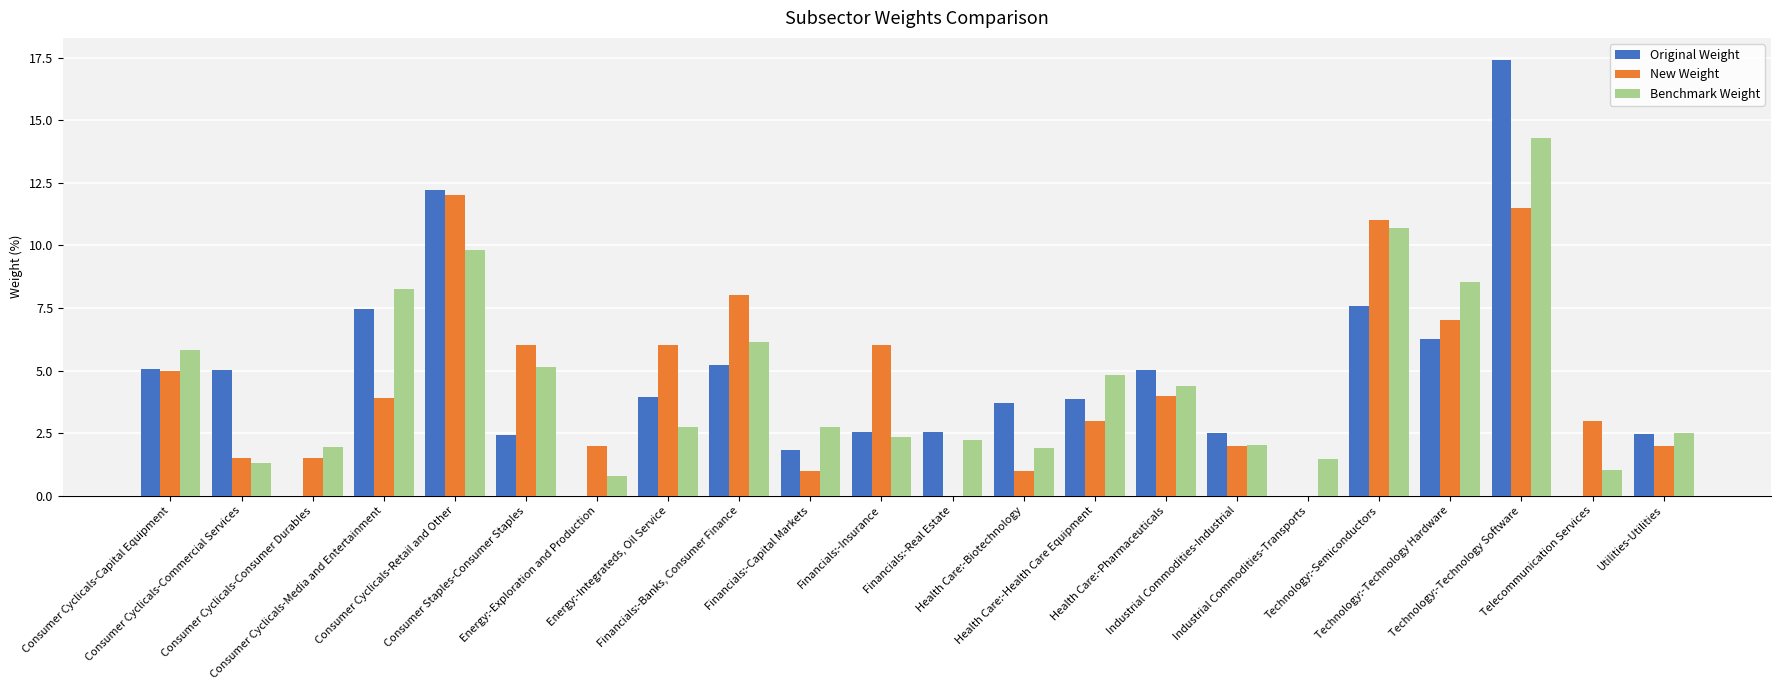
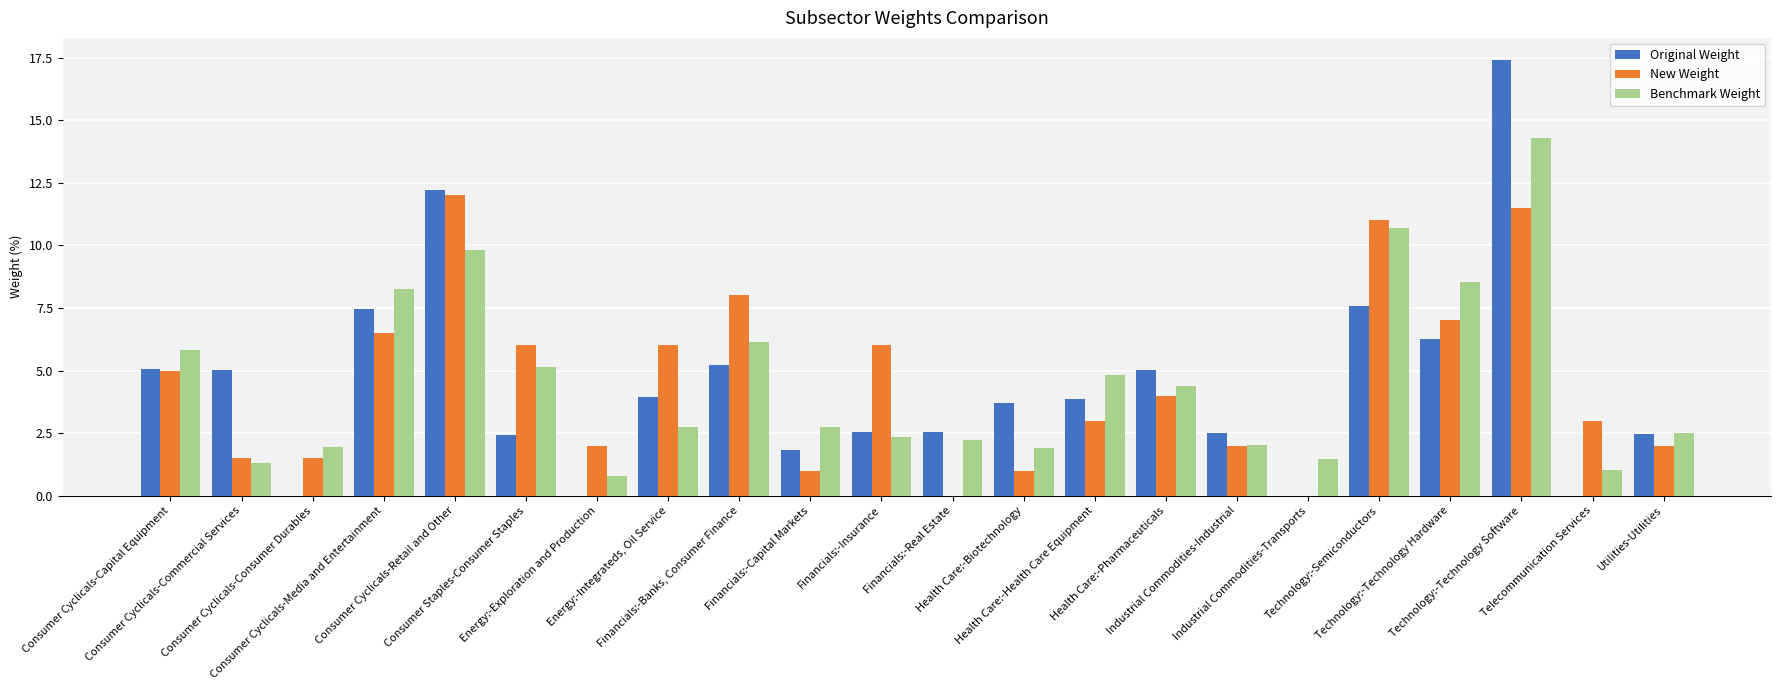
  {
    "Original Weight": {
      "Consumer Cyclicals-Capital Equipment": 5.1,
      "Consumer Cyclicals-Commercial Services": 5.0,
      "Consumer Cyclicals-Consumer Durables": 0.0,
      "Consumer Cyclicals-Media and Entertainment": 7.4,
      "Consumer Cyclicals-Retail and Other": 12.2,
      "Consumer Staples-Consumer Staples": 2.4,
      "Energy:-Exploration and Production": 0.0,
      "Energy:-Integrateds, Oil Service": 3.9,
      "Financials:-Banks, Consumer Finance": 5.2,
      "Financials:-Capital Markets": 1.8,
      "Financials:-Insurance": 2.5,
      "Financials:-Real Estate": 2.5,
      "Health Care:-Biotechnology": 3.7,
      "Health Care:-Health Care Equipment": 3.9,
      "Health Care:-Pharmaceuticals": 5.0,
      "Industrial Commodities-Industrial": 2.5,
      "Industrial Commodities-Transports": 0.0,
      "Technology:-Semiconductors": 7.6,
      "Technology:-Technology Hardware": 6.2,
      "Technology:-Technology Software": 17.4,
      "Telecommunication Services": 0.0,
      "Utilities-Utilities": 2.5
    },
    "New Weight": {
      "Consumer Cyclicals-Capital Equipment": 5.0,
      "Consumer Cyclicals-Commercial Services": 1.5,
      "Consumer Cyclicals-Consumer Durables": 1.5,
-     "Consumer Cyclicals-Media and Entertainment": 3.9,
+     "Consumer Cyclicals-Media and Entertainment": 6.5,
      "Consumer Cyclicals-Retail and Other": 12.0,
      "Consumer Staples-Consumer Staples": 6.0,
      "Energy:-Exploration and Production": 2.0,
      "Energy:-Integrateds, Oil Service": 6.0,
      "Financials:-Banks, Consumer Finance": 8.0,
      "Financials:-Capital Markets": 1.0,
      "Financials:-Insurance": 6.0,
      "Financials:-Real Estate": 0.0,
      "Health Care:-Biotechnology": 1.0,
      "Health Care:-Health Care Equipment": 3.0,
      "Health Care:-Pharmaceuticals": 4.0,
      "Industrial Commodities-Industrial": 2.0,
      "Industrial Commodities-Transports": 0.0,
      "Technology:-Semiconductors": 11.0,
      "Technology:-Technology Hardware": 7.0,
      "Technology:-Technology Software": 11.5,
      "Telecommunication Services": 3.0,
      "Utilities-Utilities": 2.0
    },
    "Benchmark Weight": {
      "Consumer Cyclicals-Capital Equipment": 5.8,
      "Consumer Cyclicals-Commercial Services": 1.3,
      "Consumer Cyclicals-Consumer Durables": 1.9,
      "Consumer Cyclicals-Media and Entertainment": 8.2,
      "Consumer Cyclicals-Retail and Other": 9.8,
      "Consumer Staples-Consumer Staples": 5.1,
      "Energy:-Exploration and Production": 0.8,
      "Energy:-Integrateds, Oil Service": 2.7,
      "Financials:-Banks, Consumer Finance": 6.1,
      "Financials:-Capital Markets": 2.7,
      "Financials:-Insurance": 2.3,
      "Financials:-Real Estate": 2.2,
      "Health Care:-Biotechnology": 1.9,
      "Health Care:-Health Care Equipment": 4.8,
      "Health Care:-Pharmaceuticals": 4.4,
      "Industrial Commodities-Industrial": 2.0,
      "Industrial Commodities-Transports": 1.4,
      "Technology:-Semiconductors": 10.7,
      "Technology:-Technology Hardware": 8.5,
      "Technology:-Technology Software": 14.3,
      "Telecommunication Services": 1.0,
      "Utilities-Utilities": 2.5
    }
  }
